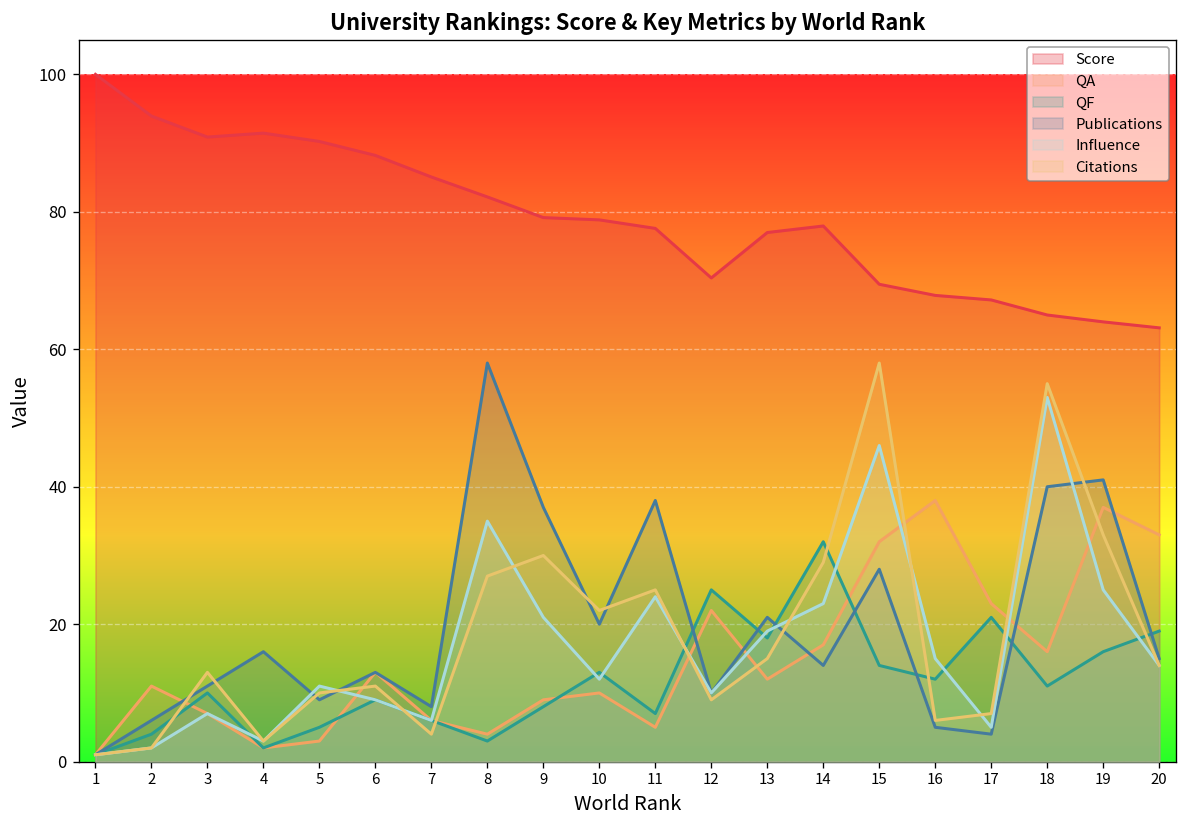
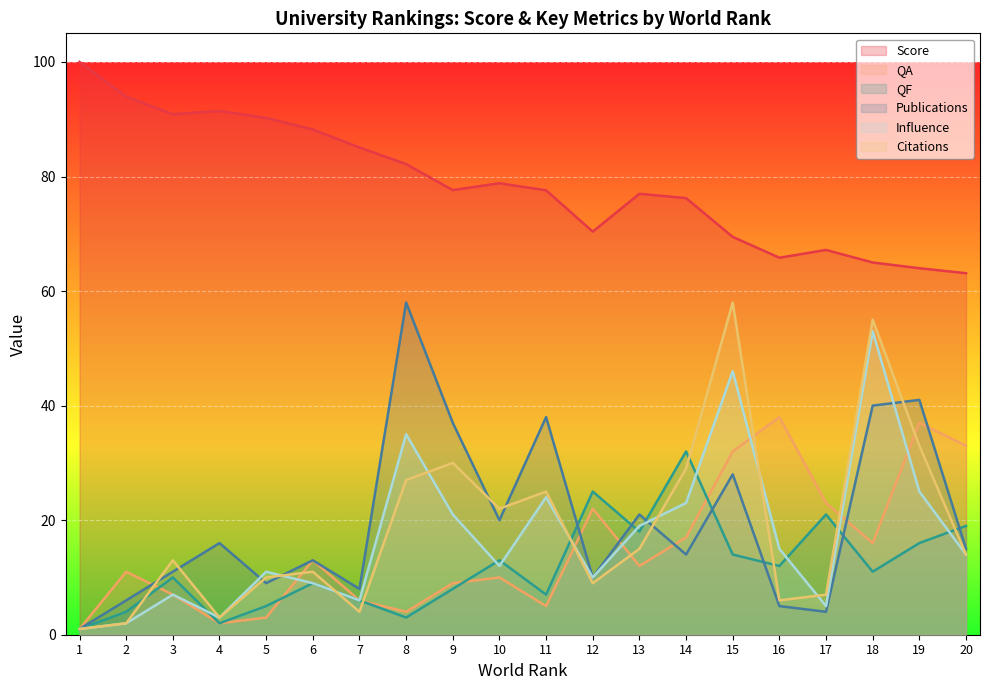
  {
    "Score": {
      "1": 100,
      "2": 94,
      "3": 91,
      "4": 91,
      "5": 90,
      "6": 88,
      "7": 85,
      "8": 82,
-     "9": 79,
+     "9": 78,
      "10": 79,
      "11": 78,
      "12": 70,
      "13": 77,
-     "14": 78,
+     "14": 76,
      "15": 69,
-     "16": 68,
+     "16": 66,
      "17": 67,
      "18": 65,
      "19": 64,
      "20": 63
    }
  }
